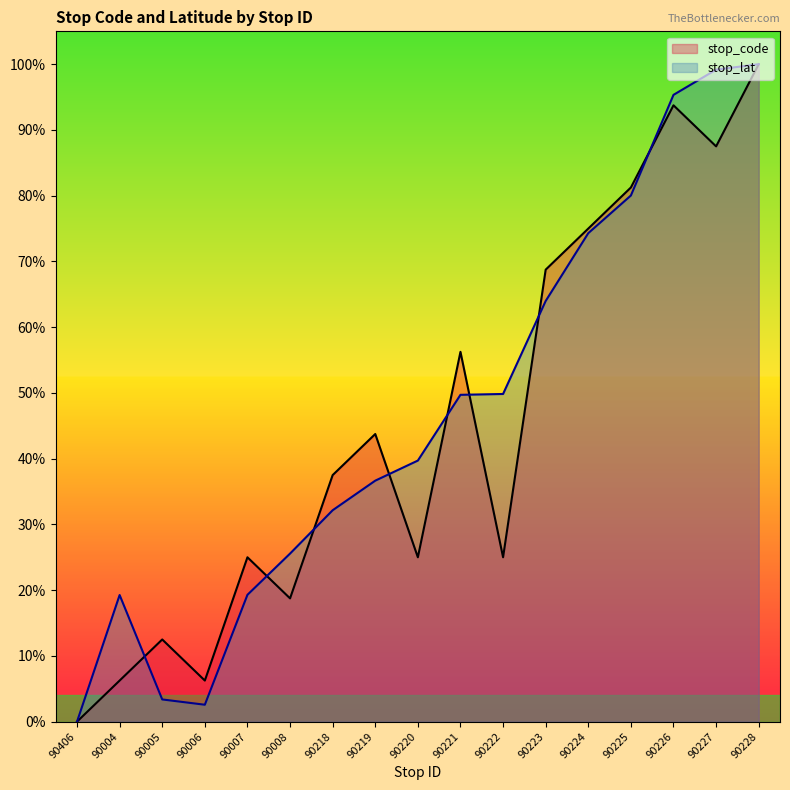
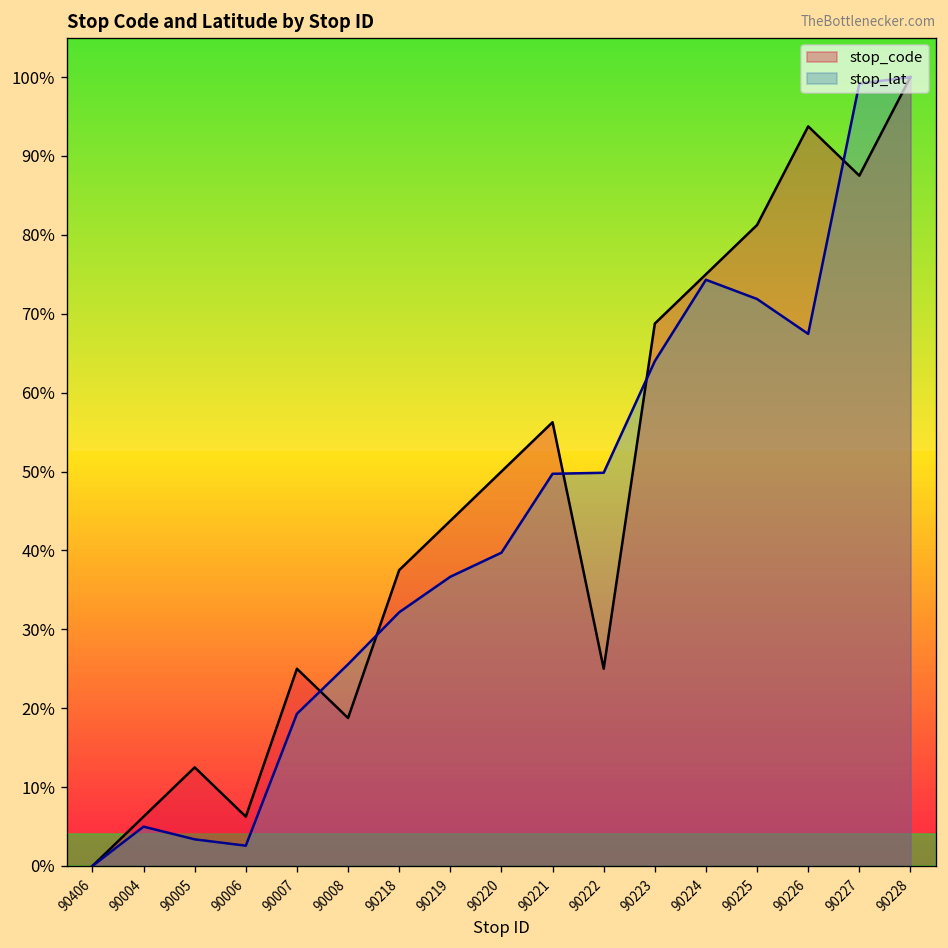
  {
    "stop_code": {
      "90004": "6%",
      "90005": "13%",
      "90006": "6%",
      "90007": "25%",
      "90008": "19%",
      "90218": "38%",
      "90219": "44%",
-     "90220": "25%",
+     "90220": "50%",
      "90221": "56%",
      "90222": "25%",
      "90223": "69%",
      "90224": "75%",
      "90225": "81%",
      "90226": "94%",
      "90227": "88%"
    },
    "stop_lat": {
-     "90004": "19%",
+     "90004": "5%",
      "90007": "19%",
      "90008": "26%",
      "90218": "32%",
      "90219": "37%",
      "90220": "40%",
      "90221": "50%",
      "90222": "50%",
      "90223": "64%",
      "90224": "74%",
-     "90225": "80%",
-     "90226": "95%"
+     "90225": "72%",
+     "90226": "67%"
    }
  }
